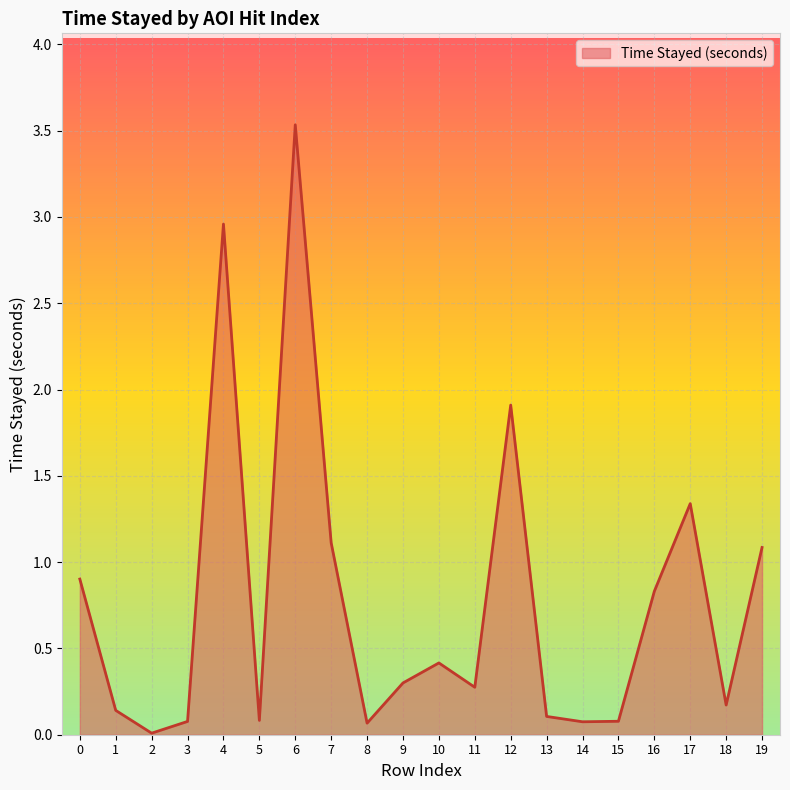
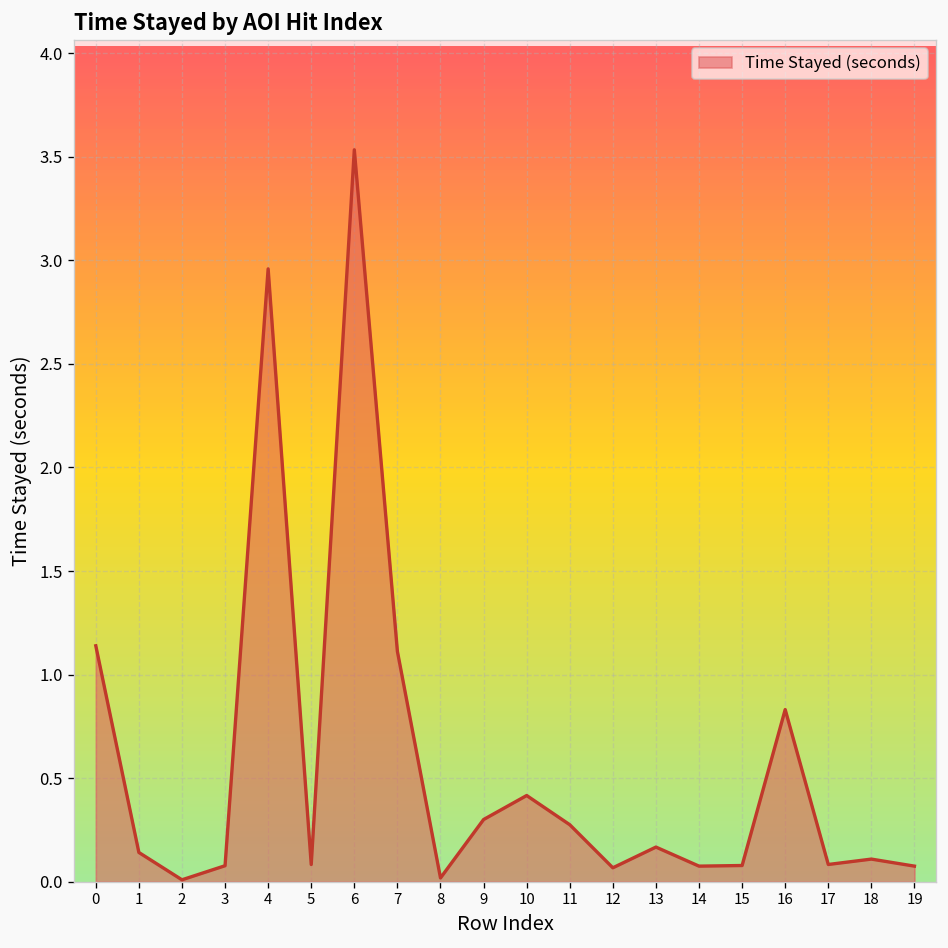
  {
-   "0": 0.90,
+   "0": 1.14,
    "1": 0.14,
    "2": 0.01,
    "3": 0.08,
    "4": 2.96,
    "5": 0.08,
    "6": 3.53,
    "7": 1.11,
-   "8": 0.07,
+   "8": 0.02,
    "9": 0.30,
    "10": 0.42,
    "11": 0.28,
-   "12": 1.91,
-   "13": 0.11,
+   "12": 0.07,
+   "13": 0.17,
    "14": 0.08,
    "15": 0.08,
    "16": 0.83,
-   "17": 1.34,
-   "18": 0.17,
-   "19": 1.09
+   "17": 0.08,
+   "18": 0.11,
+   "19": 0.08
  }
